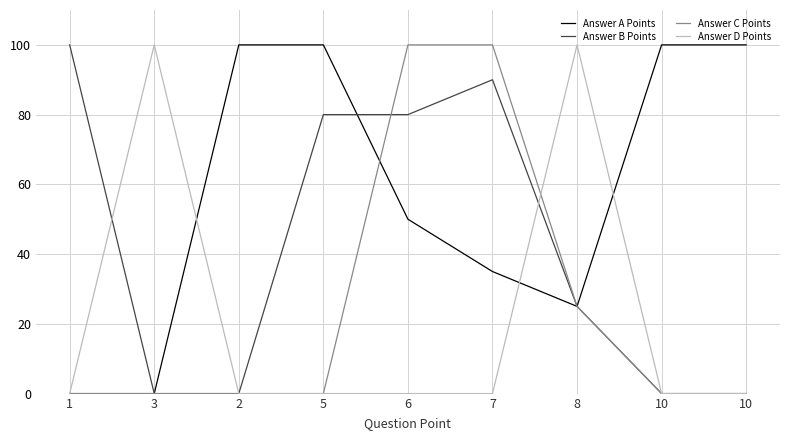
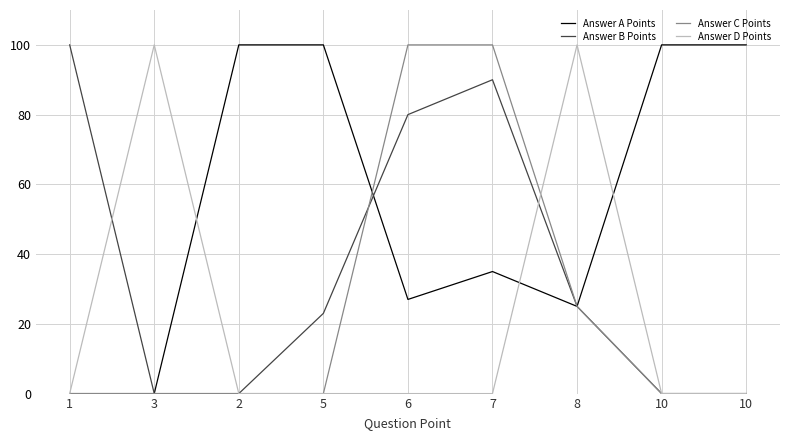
  {
    "Answer A Points": {
      "2": 100,
      "5": 100,
-     "6": 50,
+     "6": 27,
      "7": 35
    },
    "Answer B Points": {
      "1": 100,
-     "5": 80,
+     "5": 23,
      "6": 80,
      "7": 90
    },
    "Answer C Points": {
      "6": 100,
      "7": 100
    },
    "Answer D Points": {
      "3": 100,
      "6": 0,
      "7": 0,
      "8": 100
    }
  }
